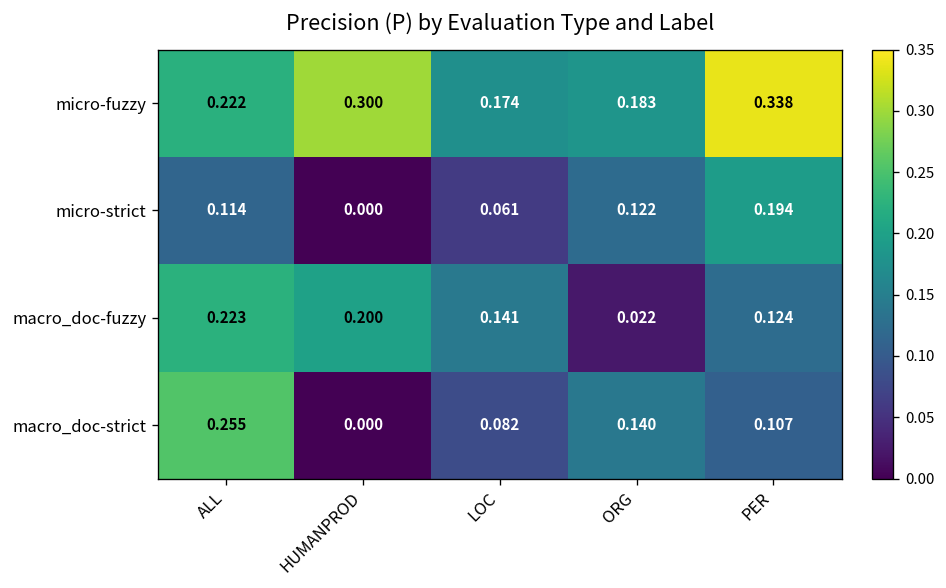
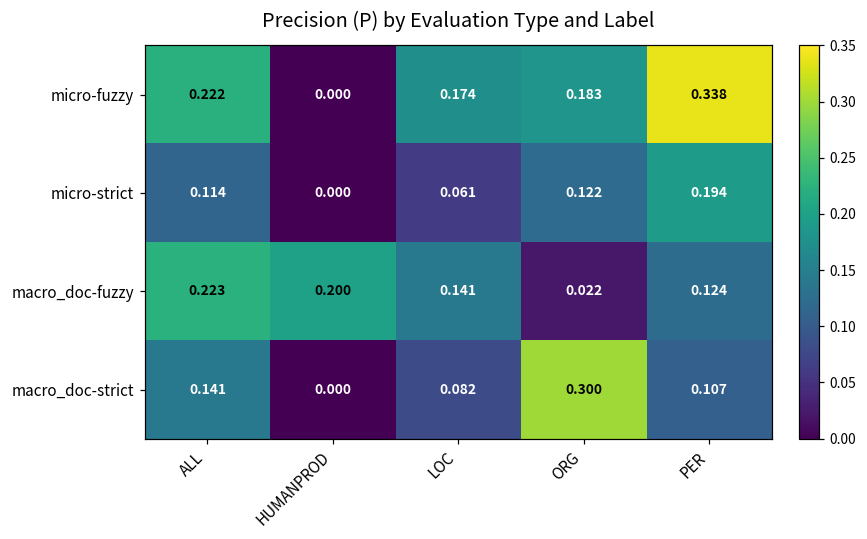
  {
    "micro-fuzzy": {
      "ALL": 0.222,
-     "HUMANPROD": 0.300,
+     "HUMANPROD": 0.000,
      "LOC": 0.174,
      "ORG": 0.183,
      "PER": 0.338
    },
    "micro-strict": {
      "ALL": 0.114,
      "HUMANPROD": 0.000,
      "LOC": 0.061,
      "ORG": 0.122,
      "PER": 0.194
    },
    "macro_doc-fuzzy": {
      "ALL": 0.223,
      "HUMANPROD": 0.200,
      "LOC": 0.141,
      "ORG": 0.022,
      "PER": 0.124
    },
    "macro_doc-strict": {
-     "ALL": 0.255,
+     "ALL": 0.141,
      "HUMANPROD": 0.000,
      "LOC": 0.082,
-     "ORG": 0.140,
+     "ORG": 0.300,
      "PER": 0.107
    }
  }
